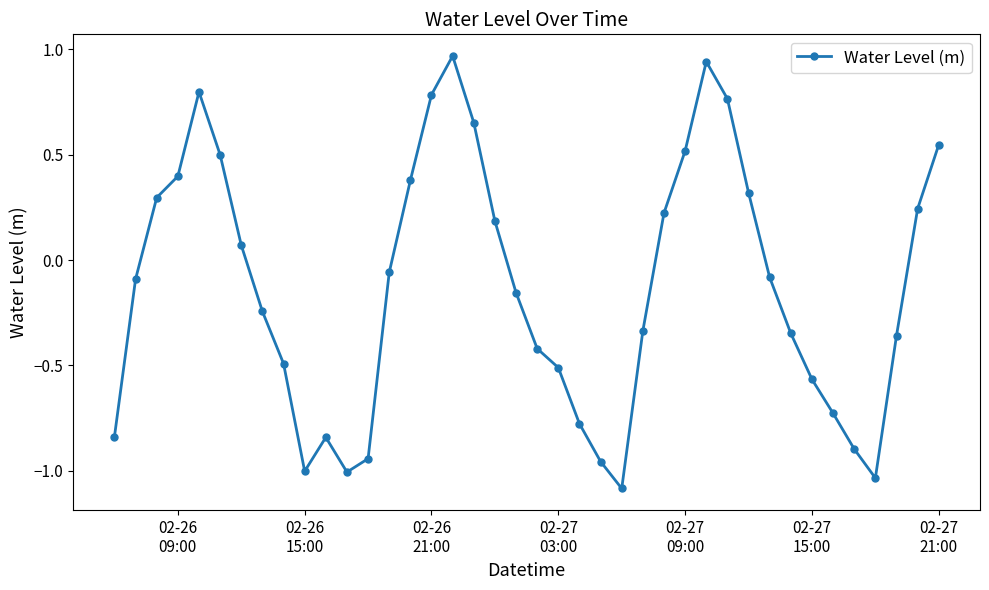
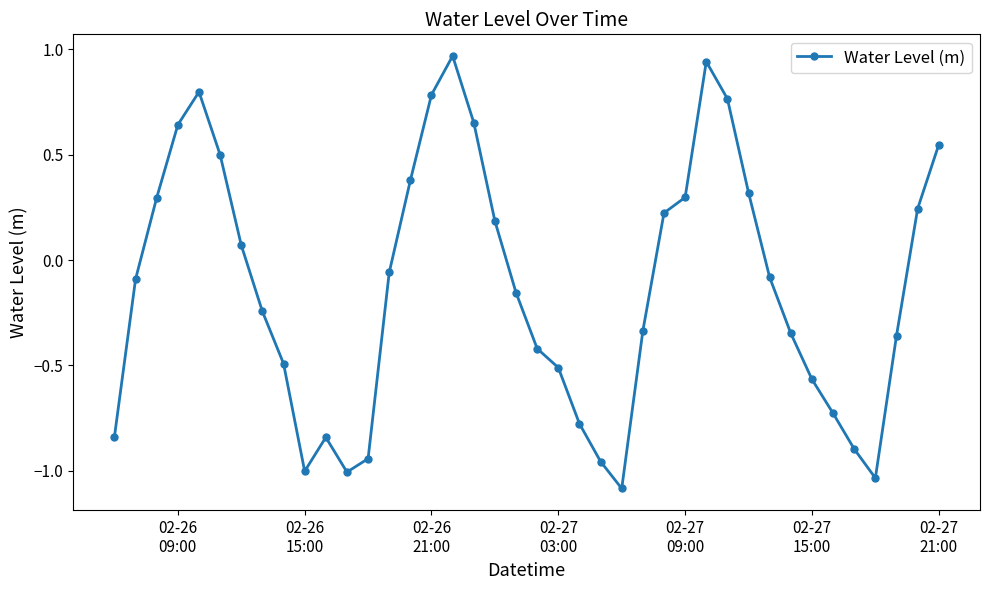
  {
-   "02-26 09:00": 0.40,
+   "02-26 09:00": 0.64,
    "02-26 15:00": -1.00,
    "02-26 21:00": 0.78,
    "02-27 03:00": -0.51,
-   "02-27 09:00": 0.52,
+   "02-27 09:00": 0.30,
    "02-27 15:00": -0.57,
    "02-27 21:00": 0.55
  }
